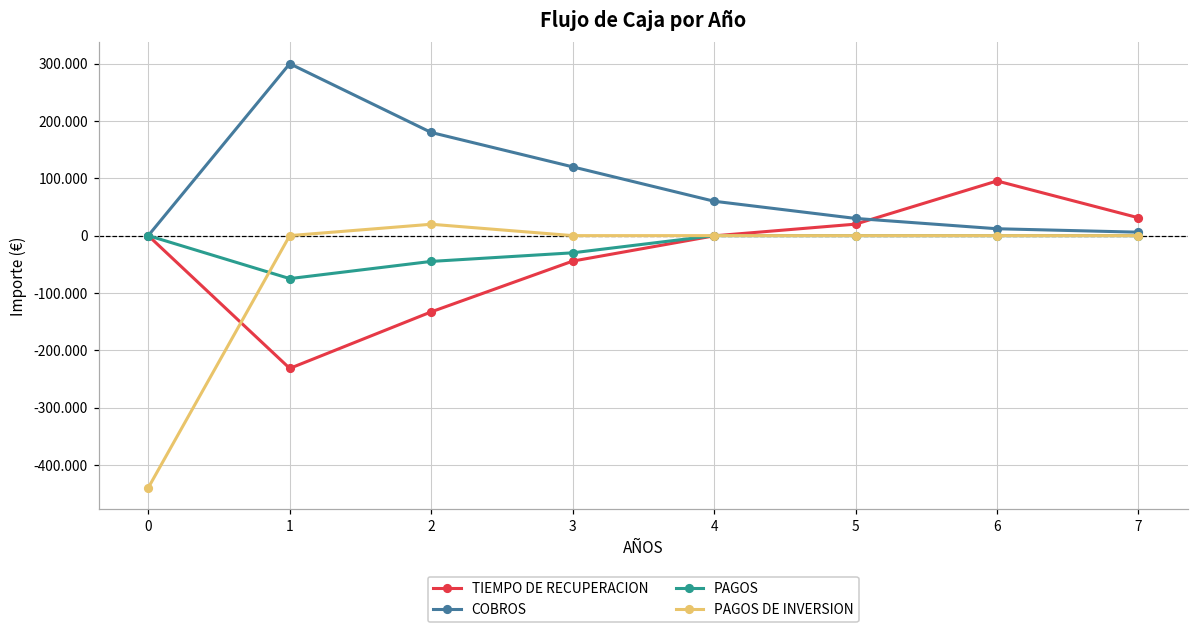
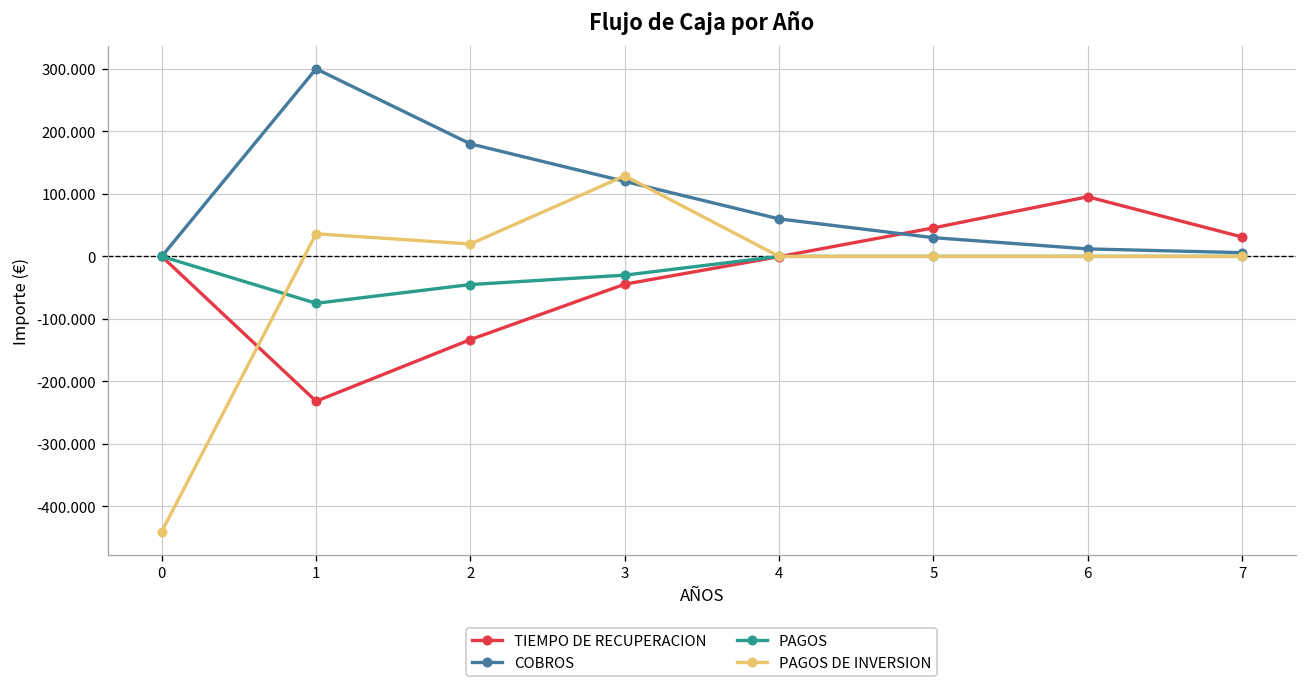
  {
    "TIEMPO DE RECUPERACION": {
      "1": -230,
      "2": -130,
      "3": -40,
-     "5": 20,
+     "5": 50,
      "6": 100,
      "7": 30
    },
    "PAGOS DE INVERSION": {
      "0": -440,
-     "1": 0,
+     "1": 40,
      "2": 20,
-     "3": 0
+     "3": 130
    }
  }
